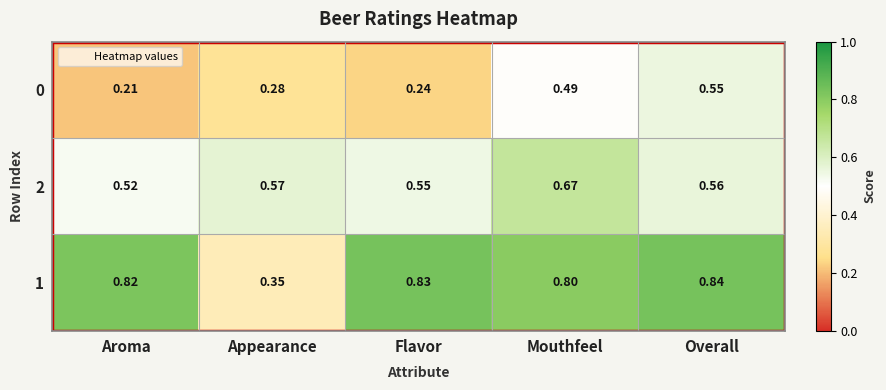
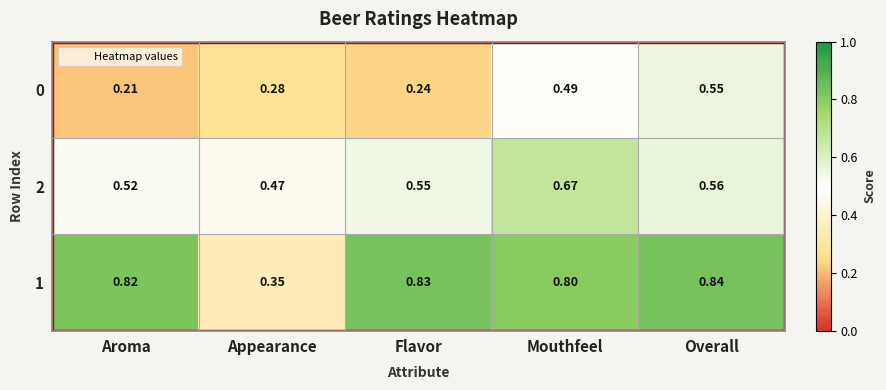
  {
    "0": {
      "Aroma": 0.21,
      "Appearance": 0.28,
      "Flavor": 0.24,
      "Mouthfeel": 0.49,
      "Overall": 0.55
    },
    "2": {
      "Aroma": 0.52,
-     "Appearance": 0.57,
+     "Appearance": 0.47,
      "Flavor": 0.55,
      "Mouthfeel": 0.67,
      "Overall": 0.56
    },
    "1": {
      "Aroma": 0.82,
      "Appearance": 0.35,
      "Flavor": 0.83,
      "Mouthfeel": 0.80,
      "Overall": 0.84
    }
  }
